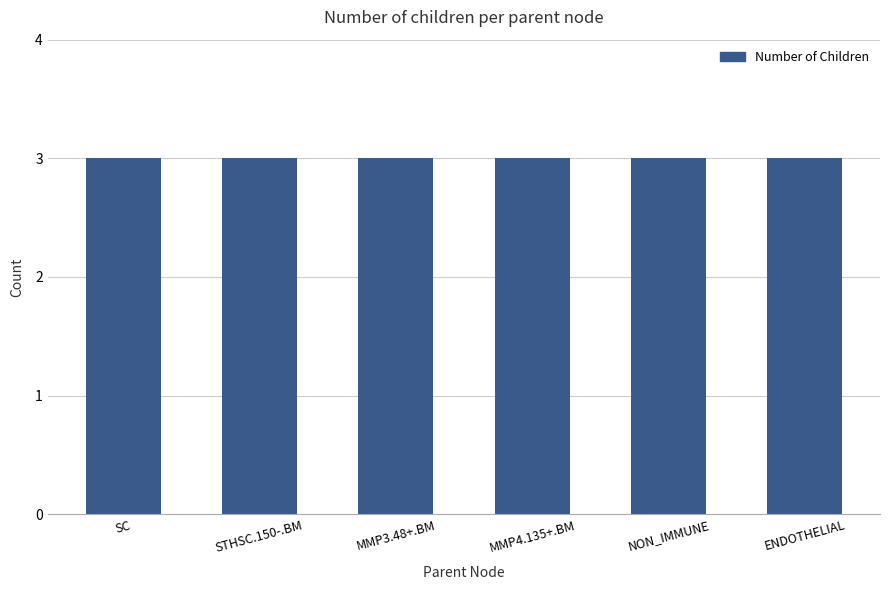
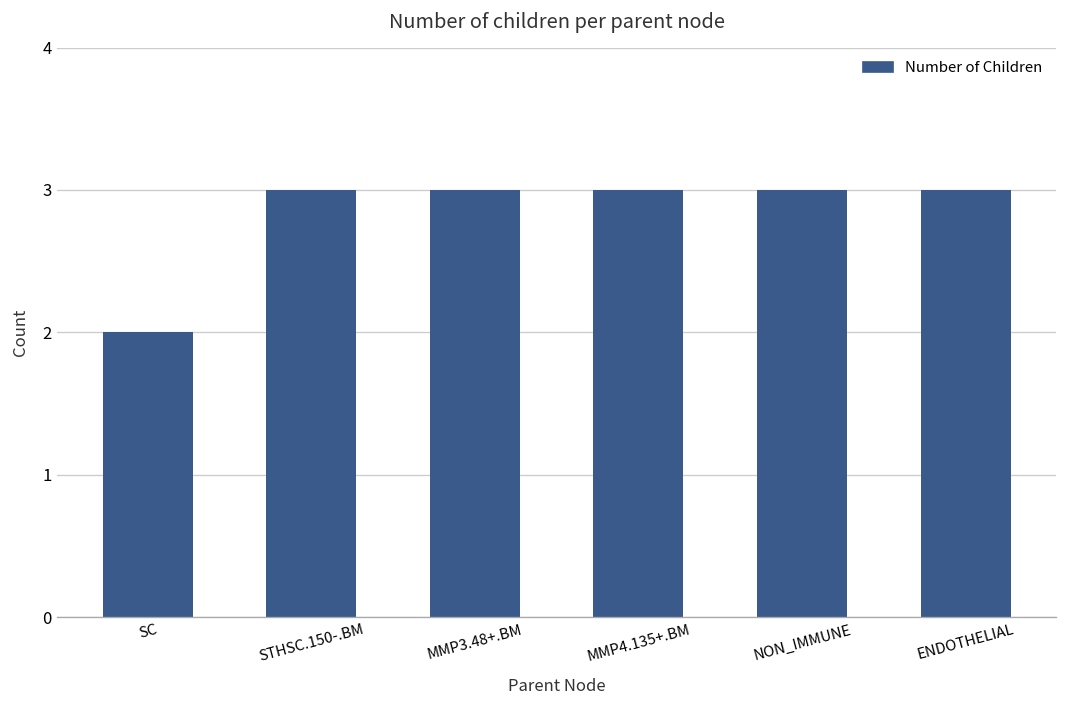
  {
-   "SC": 3,
+   "SC": 2,
    "STHSC.150-.BM": 3,
    "MMP3.48+.BM": 3,
    "MMP4.135+.BM": 3,
    "NON_IMMUNE": 3,
    "ENDOTHELIAL": 3
  }
